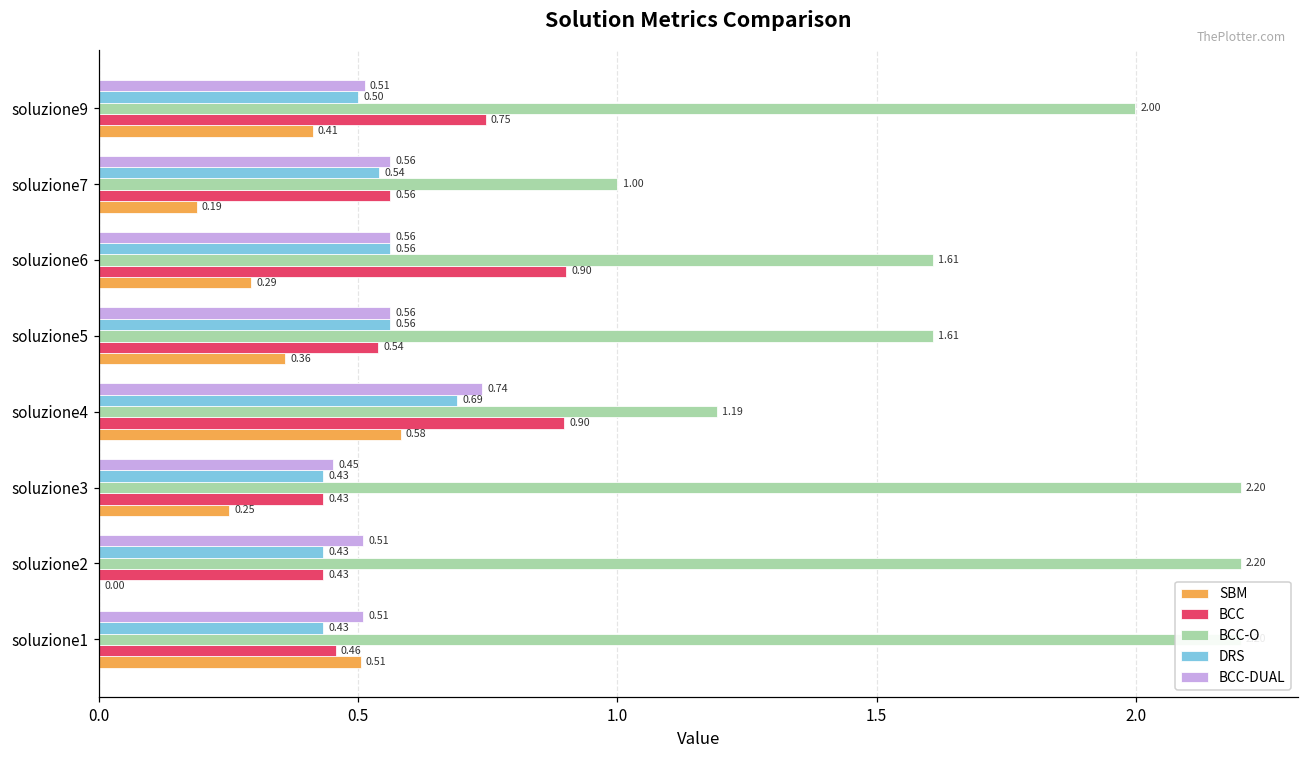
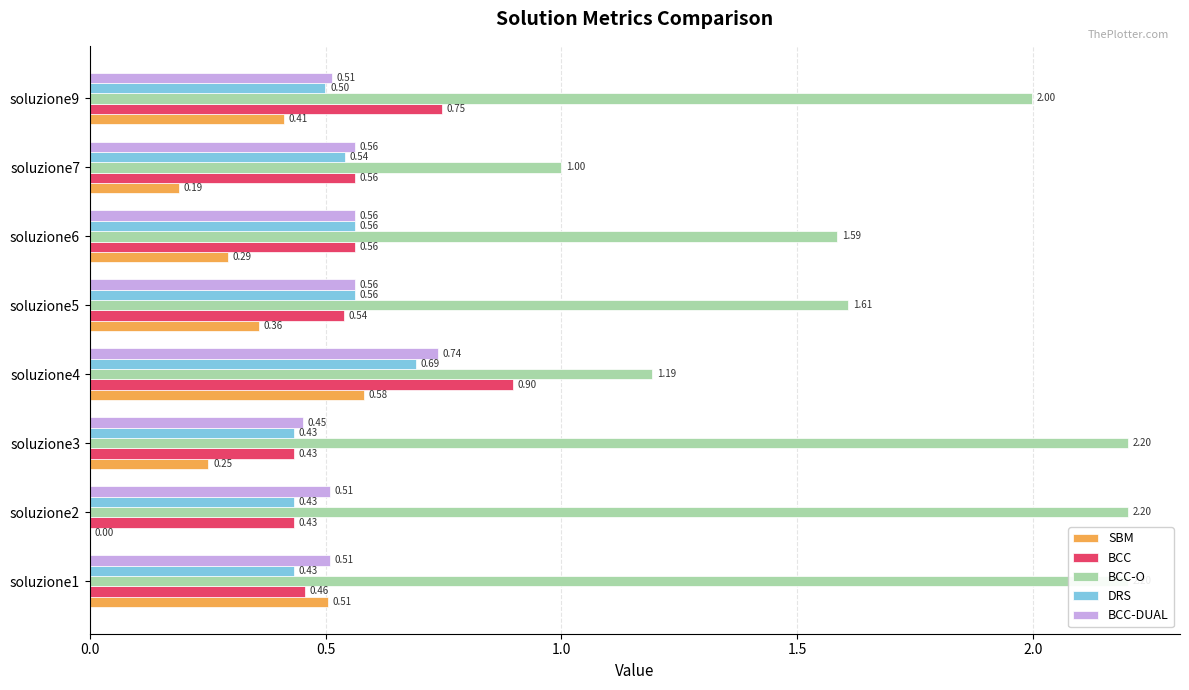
  {
    "SBM": {
      "soluzione9": 0.41,
      "soluzione7": 0.19,
      "soluzione6": 0.29,
      "soluzione5": 0.36,
      "soluzione4": 0.58,
      "soluzione3": 0.25,
      "soluzione2": 0.00,
      "soluzione1": 0.51
    },
    "BCC": {
      "soluzione9": 0.75,
      "soluzione7": 0.56,
-     "soluzione6": 0.90,
+     "soluzione6": 0.56,
      "soluzione5": 0.54,
      "soluzione4": 0.90,
      "soluzione3": 0.43,
      "soluzione2": 0.43,
      "soluzione1": 0.46
    },
    "BCC-O": {
      "soluzione9": 2.00,
      "soluzione7": 1.00,
-     "soluzione6": 1.61,
+     "soluzione6": 1.59,
      "soluzione5": 1.61,
      "soluzione4": 1.19,
      "soluzione3": 2.20,
      "soluzione2": 2.20
    },
    "DRS": {
      "soluzione9": 0.50,
      "soluzione7": 0.54,
      "soluzione6": 0.56,
      "soluzione5": 0.56,
      "soluzione4": 0.69,
      "soluzione3": 0.43,
      "soluzione2": 0.43,
      "soluzione1": 0.43
    },
    "BCC-DUAL": {
      "soluzione9": 0.51,
      "soluzione7": 0.56,
      "soluzione6": 0.56,
      "soluzione5": 0.56,
      "soluzione4": 0.74,
      "soluzione3": 0.45,
      "soluzione2": 0.51,
      "soluzione1": 0.51
    }
  }
